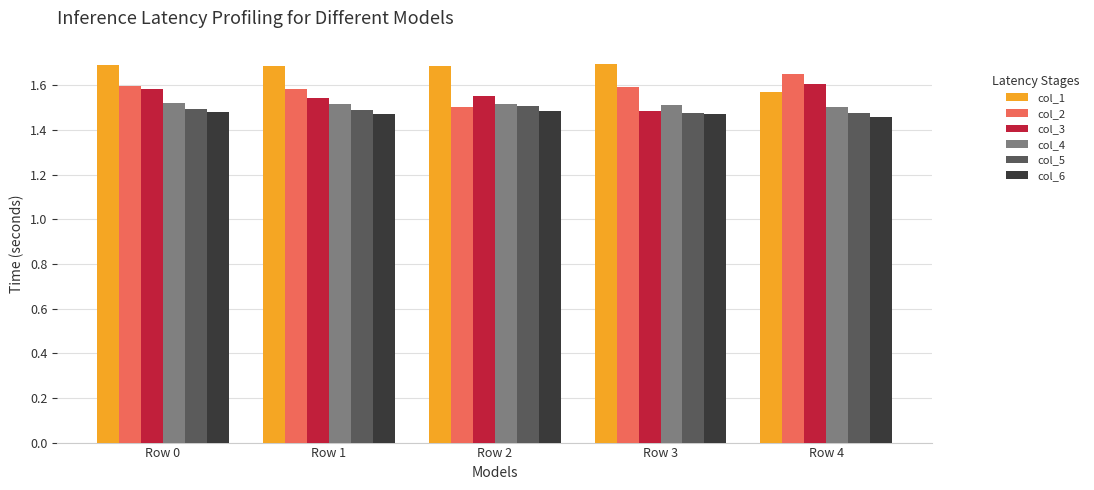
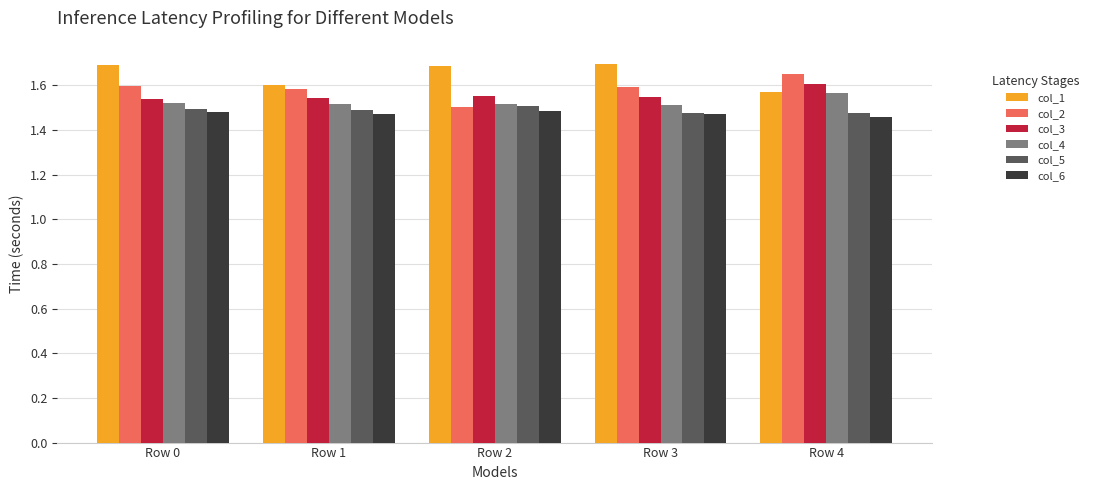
  {
    "col_1": {
      "Row 0": 1.69,
-     "Row 1": 1.69,
+     "Row 1": 1.60,
      "Row 2": 1.69,
      "Row 3": 1.70,
      "Row 4": 1.57
    },
    "col_2": {
      "Row 0": 1.60,
      "Row 1": 1.59,
      "Row 2": 1.50,
      "Row 3": 1.59,
      "Row 4": 1.65
    },
    "col_3": {
-     "Row 0": 1.58,
+     "Row 0": 1.54,
      "Row 1": 1.54,
      "Row 2": 1.55,
-     "Row 3": 1.49,
+     "Row 3": 1.55,
      "Row 4": 1.61
    },
    "col_4": {
      "Row 0": 1.52,
      "Row 1": 1.51,
      "Row 2": 1.52,
      "Row 3": 1.51,
-     "Row 4": 1.50
+     "Row 4": 1.57
    }
  }
